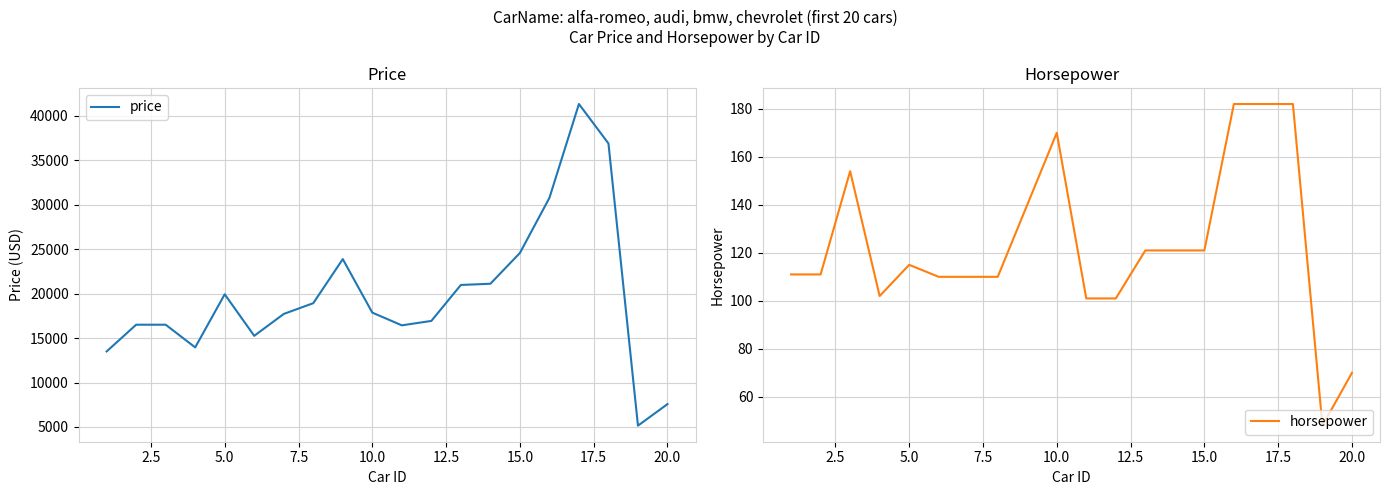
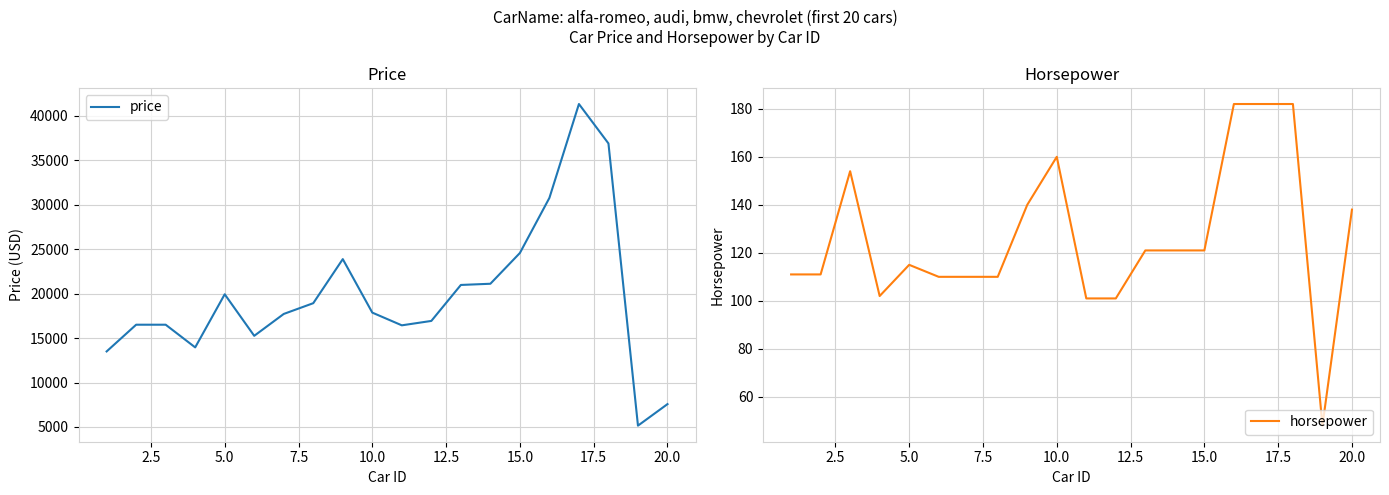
  {
    "Price": {
      "5.0": 20000,
      "10.0": 18000,
      "15.0": 25000,
      "20.0": 8000
    },
    "Horsepower": {
      "5.0": 115,
-     "10.0": 170,
+     "10.0": 160,
      "15.0": 121,
-     "20.0": 70
+     "20.0": 138
    }
  }
